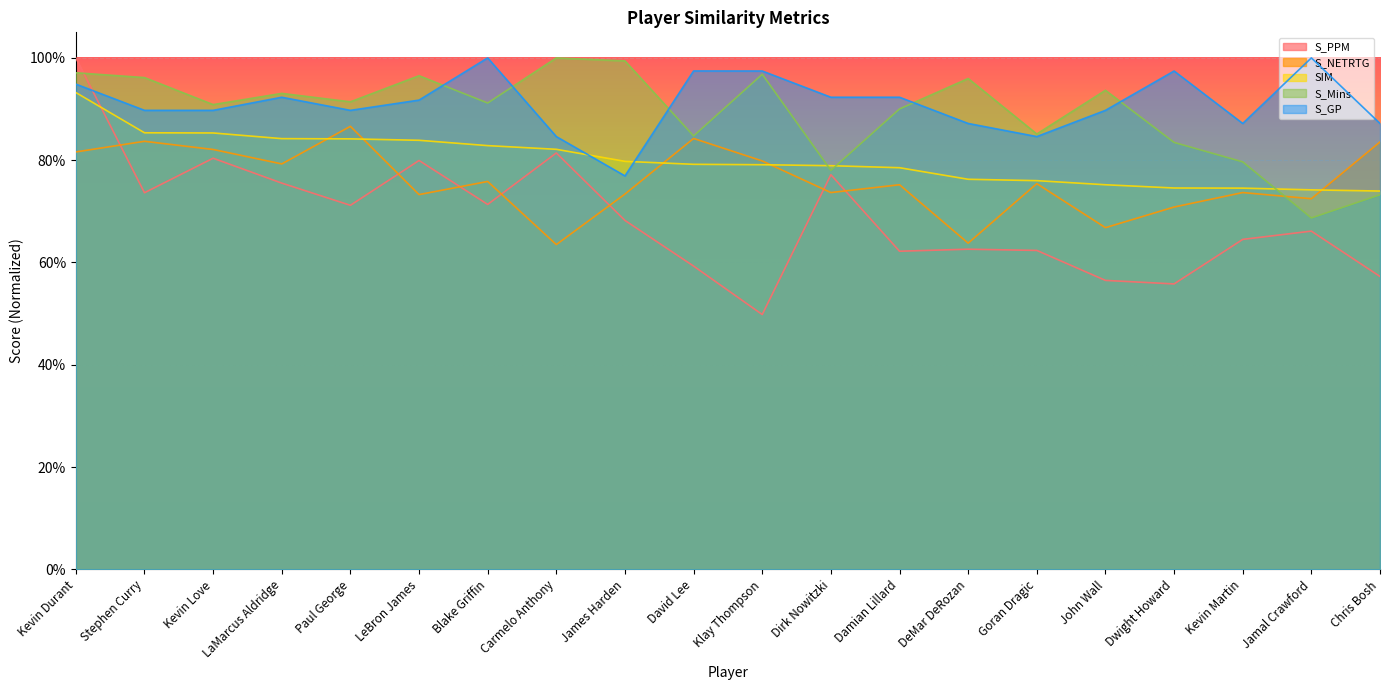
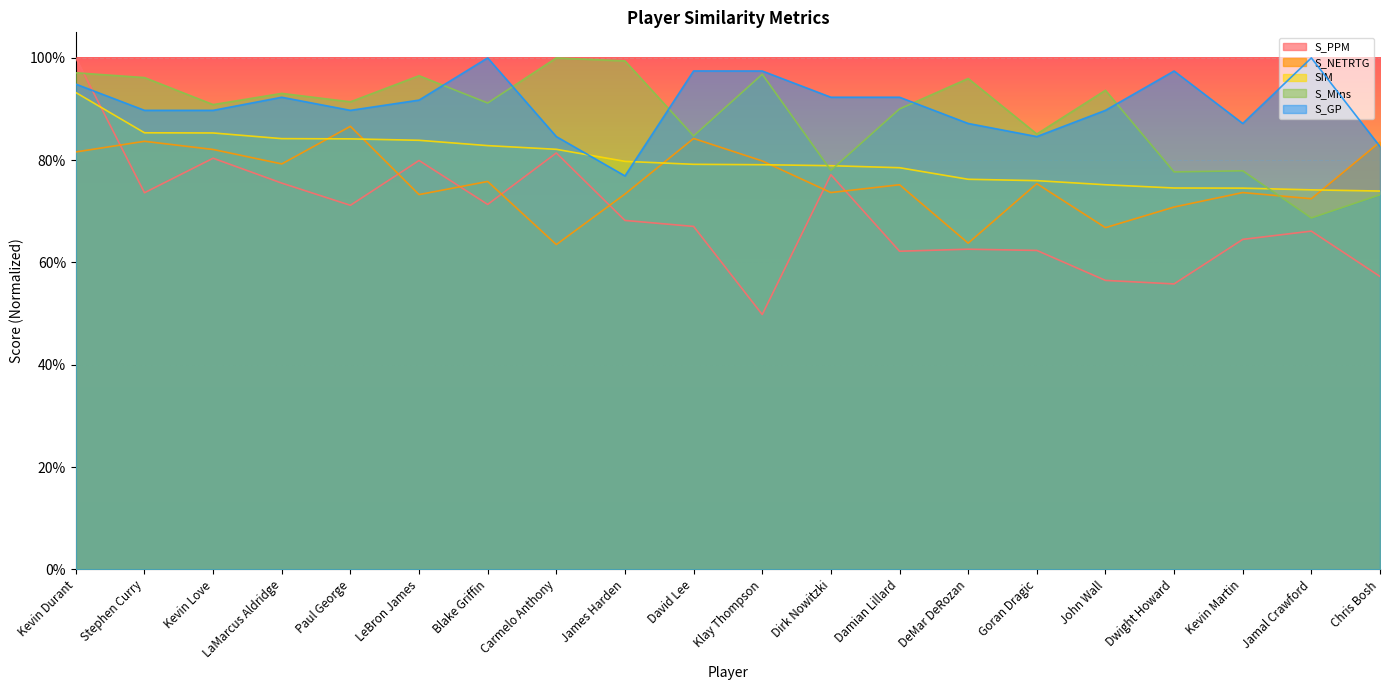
  {
    "S_PPM": {
      "Kevin Durant": "100%",
      "Stephen Curry": "74%",
      "Kevin Love": "80%",
      "LaMarcus Aldridge": "76%",
      "Paul George": "71%",
      "LeBron James": "80%",
      "Blake Griffin": "71%",
      "Carmelo Anthony": "81%",
      "James Harden": "68%",
-     "David Lee": "59%",
+     "David Lee": "67%",
      "Klay Thompson": "50%",
      "Dirk Nowitzki": "77%",
      "Damian Lillard": "62%",
      "DeMar DeRozan": "63%",
      "Goran Dragic": "62%",
      "John Wall": "56%",
      "Dwight Howard": "56%",
      "Kevin Martin": "65%",
      "Jamal Crawford": "66%",
      "Chris Bosh": "57%"
    },
    "S_Mins": {
      "Kevin Durant": "97%",
      "Stephen Curry": "96%",
      "Kevin Love": "91%",
      "LaMarcus Aldridge": "93%",
      "Paul George": "91%",
      "LeBron James": "97%",
      "Blake Griffin": "91%",
      "Carmelo Anthony": "100%",
      "James Harden": "99%",
      "David Lee": "85%",
      "Klay Thompson": "97%",
      "Dirk Nowitzki": "78%",
      "Damian Lillard": "90%",
      "DeMar DeRozan": "96%",
      "Goran Dragic": "85%",
      "John Wall": "94%",
-     "Dwight Howard": "83%",
-     "Kevin Martin": "80%",
+     "Dwight Howard": "78%",
+     "Kevin Martin": "78%",
      "Jamal Crawford": "69%",
      "Chris Bosh": "73%"
    },
    "S_GP": {
      "Kevin Durant": "95%",
      "Stephen Curry": "90%",
      "Kevin Love": "90%",
      "LaMarcus Aldridge": "92%",
      "Paul George": "90%",
      "LeBron James": "92%",
      "Blake Griffin": "100%",
      "Carmelo Anthony": "85%",
      "James Harden": "77%",
      "David Lee": "97%",
      "Klay Thompson": "97%",
      "Dirk Nowitzki": "92%",
      "Damian Lillard": "92%",
      "DeMar DeRozan": "87%",
      "Goran Dragic": "85%",
      "John Wall": "90%",
      "Dwight Howard": "97%",
      "Kevin Martin": "87%",
-     "Chris Bosh": "87%"
+     "Chris Bosh": "83%"
    }
  }
